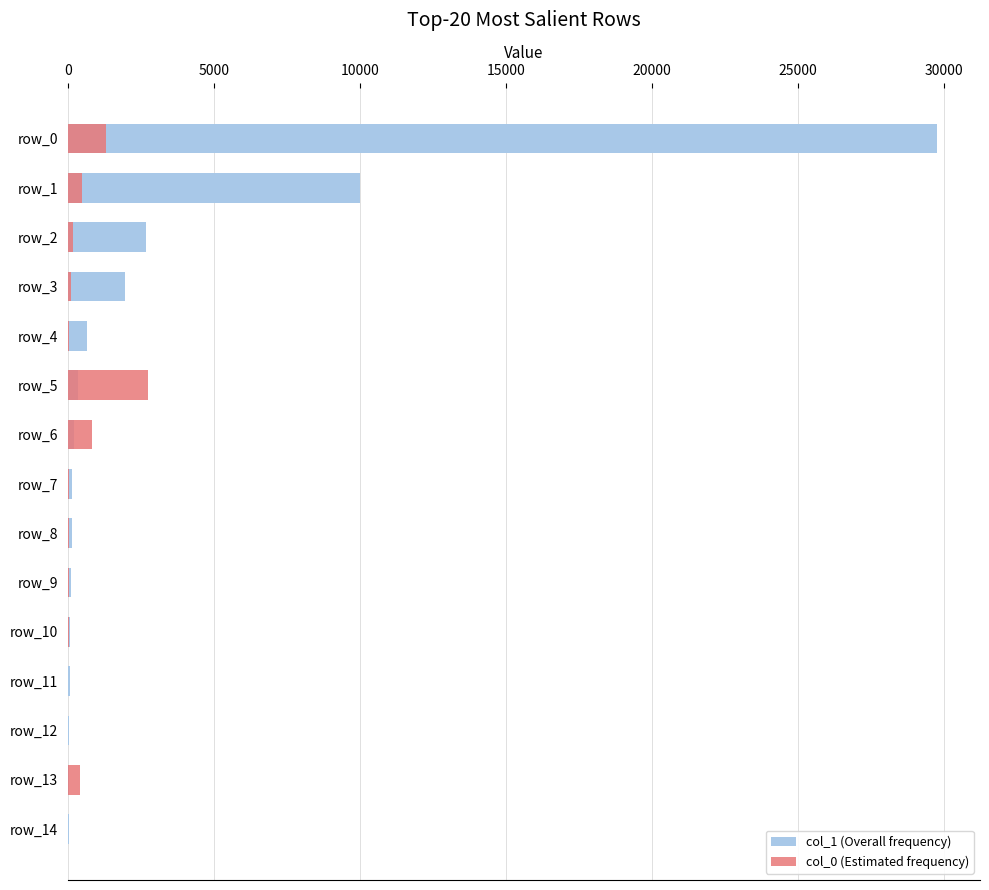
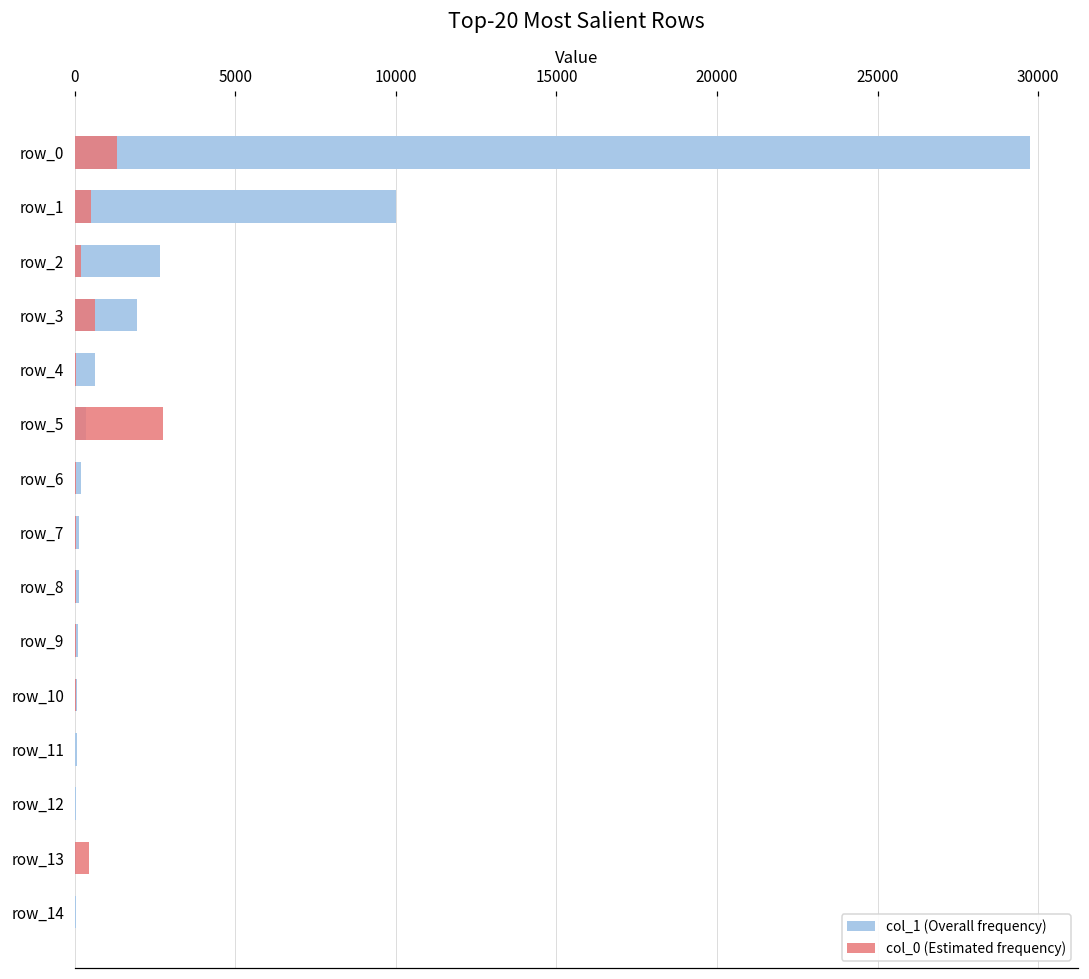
  {
    "col_1 (Overall frequency)": {
      "row_0": 29800,
      "row_1": 10000,
      "row_2": 2700,
      "row_3": 2000,
      "row_4": 600,
      "row_7": 100,
      "row_8": 100,
      "row_9": 100
    },
    "col_0 (Estimated frequency)": {
-     "row_3": 100,
+     "row_3": 600,
      "row_5": 2700,
-     "row_6": 800,
+     "row_6": 0,
      "row_13": 400
    }
  }
